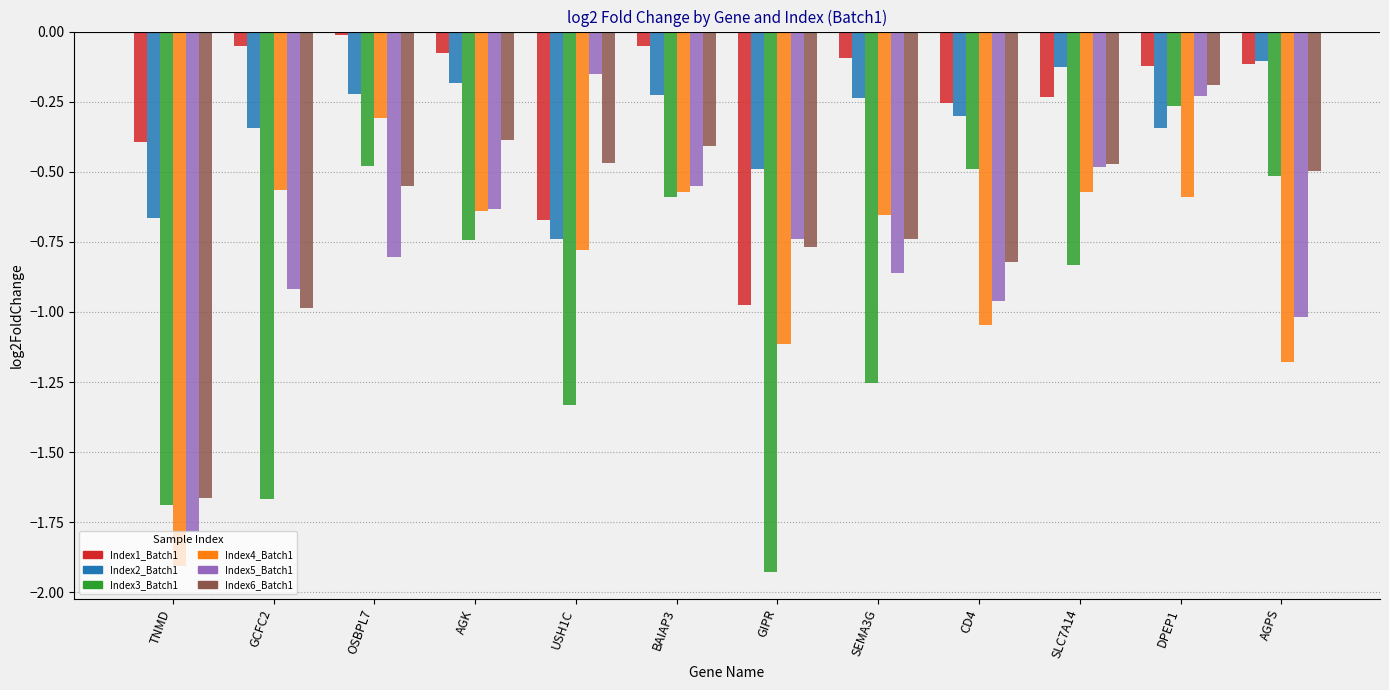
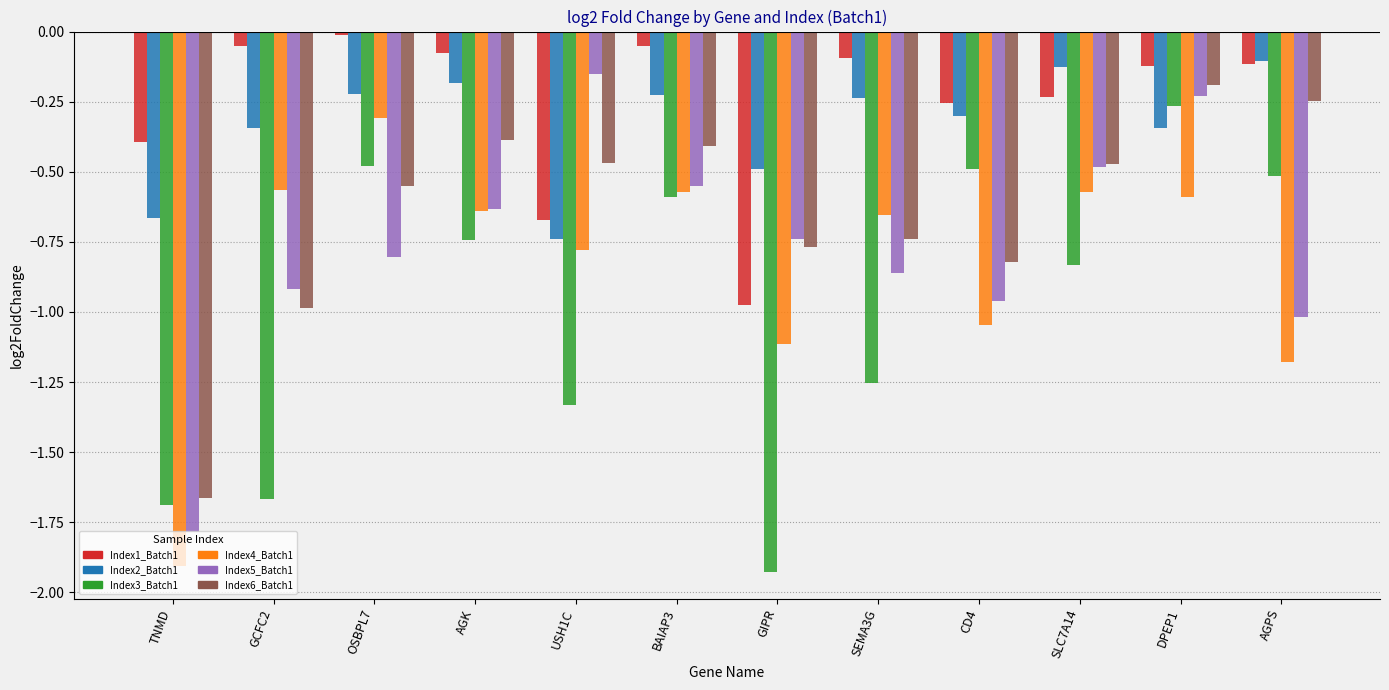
  {
    "Index1_Batch1": {
      "TNMD": -0.39,
      "GCFC2": -0.05,
      "OSBPL7": -0.01,
      "AGK": -0.08,
      "USH1C": -0.67,
      "BAIAP3": -0.05,
      "GIPR": -0.97,
      "SEMA3G": -0.09,
      "CD4": -0.25,
      "SLC7A14": -0.23,
      "DPEP1": -0.12,
      "AGPS": -0.12
    },
    "Index2_Batch1": {
      "TNMD": -0.66,
      "GCFC2": -0.34,
      "OSBPL7": -0.22,
      "AGK": -0.19,
      "USH1C": -0.74,
      "BAIAP3": -0.23,
      "GIPR": -0.49,
      "SEMA3G": -0.24,
      "CD4": -0.30,
      "SLC7A14": -0.13,
      "DPEP1": -0.34,
      "AGPS": -0.10
    },
    "Index3_Batch1": {
      "TNMD": -1.69,
      "GCFC2": -1.67,
      "OSBPL7": -0.48,
      "AGK": -0.74,
      "USH1C": -1.33,
      "BAIAP3": -0.59,
      "GIPR": -1.93,
      "SEMA3G": -1.25,
      "CD4": -0.49,
      "SLC7A14": -0.83,
      "DPEP1": -0.26,
      "AGPS": -0.52
    },
    "Index4_Batch1": {
      "GCFC2": -0.57,
      "OSBPL7": -0.31,
      "AGK": -0.64,
      "USH1C": -0.78,
      "BAIAP3": -0.57,
      "GIPR": -1.11,
      "SEMA3G": -0.65,
      "CD4": -1.05,
      "SLC7A14": -0.57,
      "DPEP1": -0.59,
      "AGPS": -1.18
    },
    "Index5_Batch1": {
      "GCFC2": -0.92,
      "OSBPL7": -0.80,
      "AGK": -0.63,
      "USH1C": -0.15,
      "BAIAP3": -0.55,
      "GIPR": -0.74,
      "SEMA3G": -0.86,
      "CD4": -0.96,
      "SLC7A14": -0.48,
      "DPEP1": -0.23,
      "AGPS": -1.02
    },
    "Index6_Batch1": {
      "TNMD": -1.66,
      "GCFC2": -0.98,
      "OSBPL7": -0.55,
      "AGK": -0.39,
      "USH1C": -0.47,
      "BAIAP3": -0.41,
      "GIPR": -0.77,
      "SEMA3G": -0.74,
      "CD4": -0.82,
      "SLC7A14": -0.47,
      "DPEP1": -0.19,
-     "AGPS": -0.50
+     "AGPS": -0.25
    }
  }
